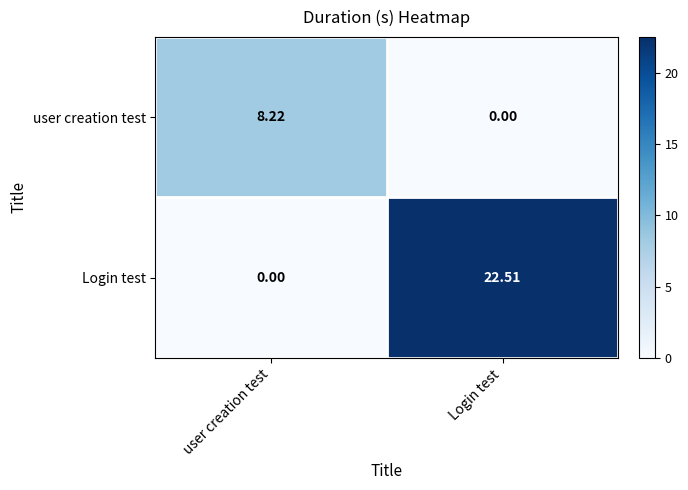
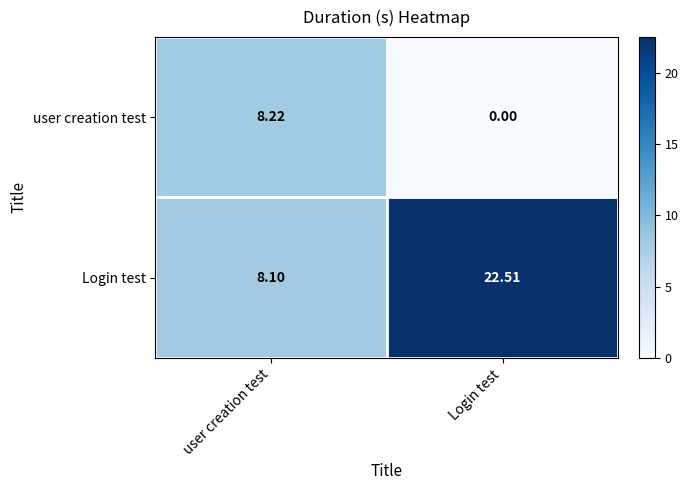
  {
    "user creation test": {
      "user creation test": 8.22,
      "Login test": 0.00
    },
    "Login test": {
-     "user creation test": 0.00,
+     "user creation test": 8.10,
      "Login test": 22.51
    }
  }
